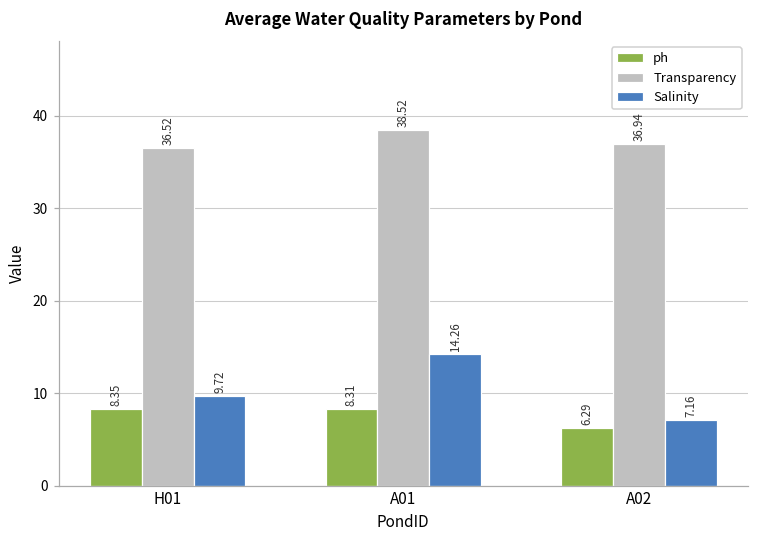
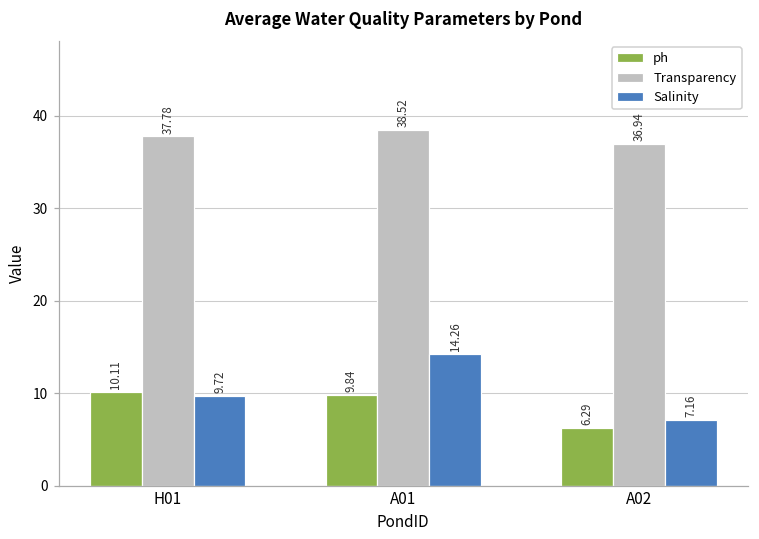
  {
    "ph": {
-     "H01": 8.35,
-     "A01": 8.31,
+     "H01": 10.11,
+     "A01": 9.84,
      "A02": 6.29
    },
    "Transparency": {
-     "H01": 36.52,
+     "H01": 37.78,
      "A01": 38.52
    },
    "Salinity": {
      "H01": 9.72,
      "A01": 14.26,
      "A02": 7.16
    }
  }
